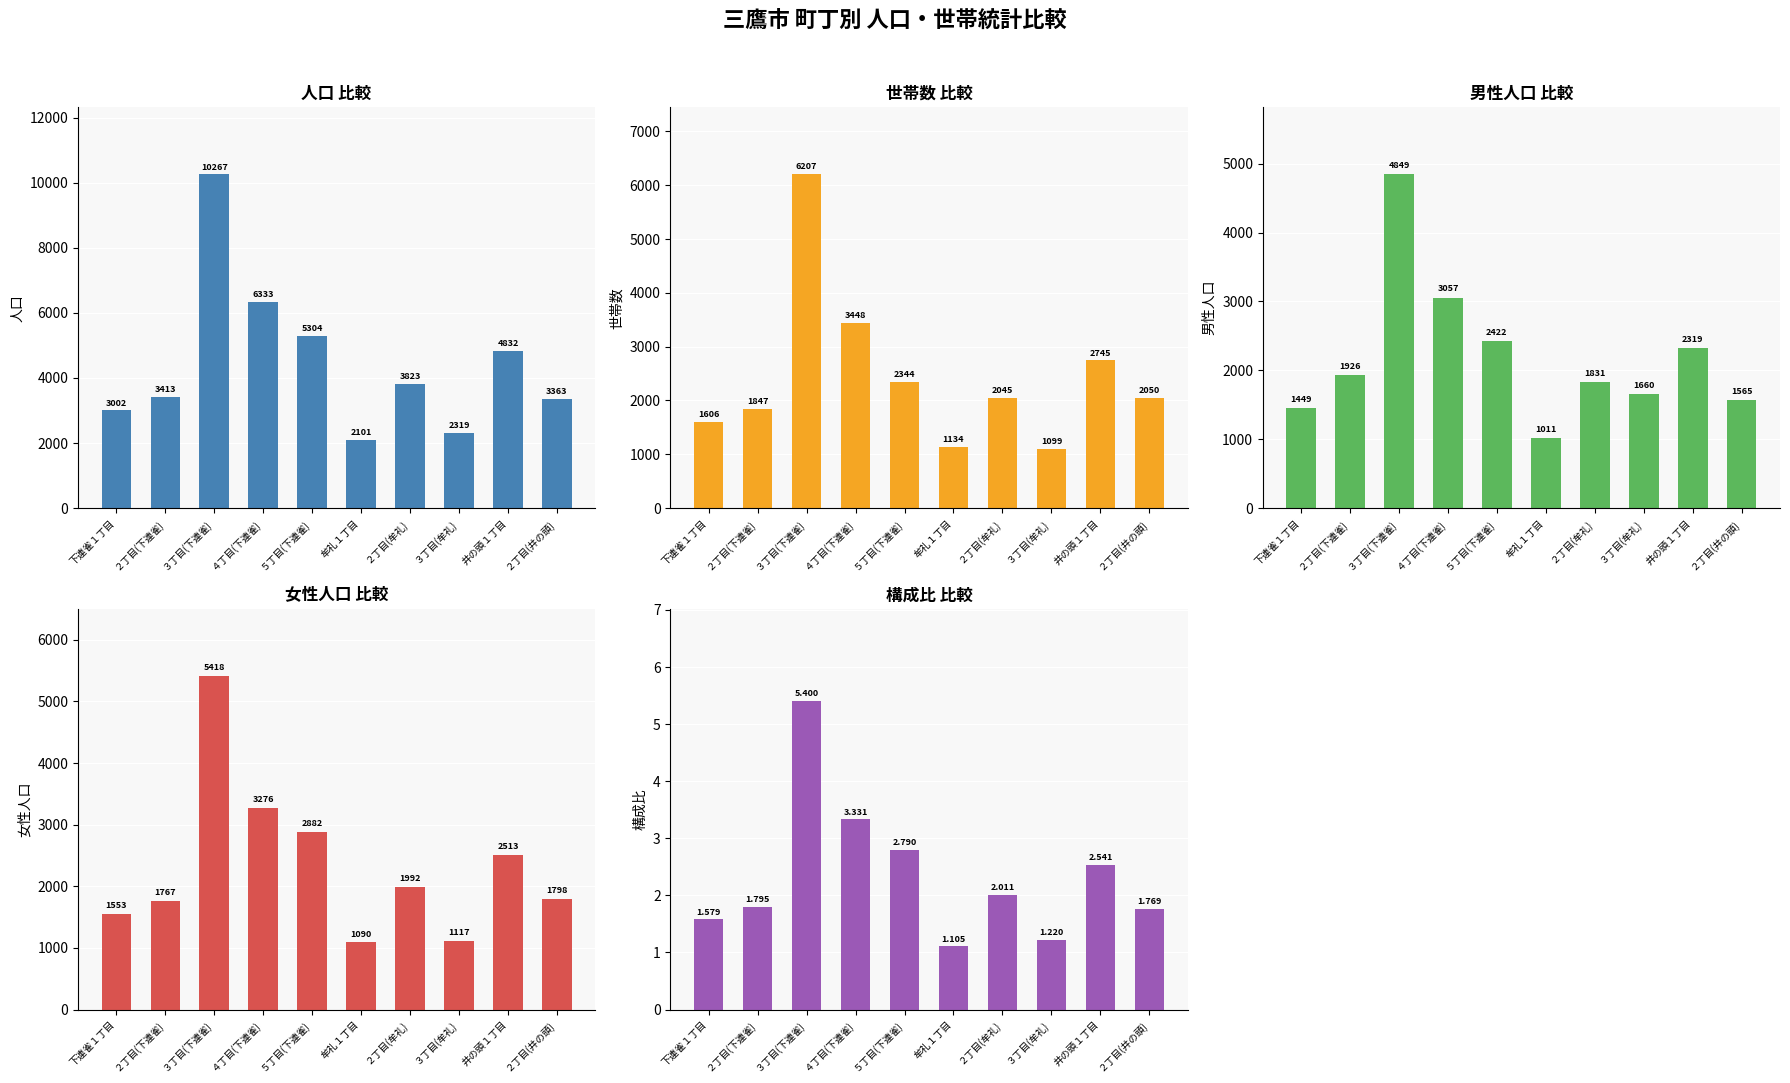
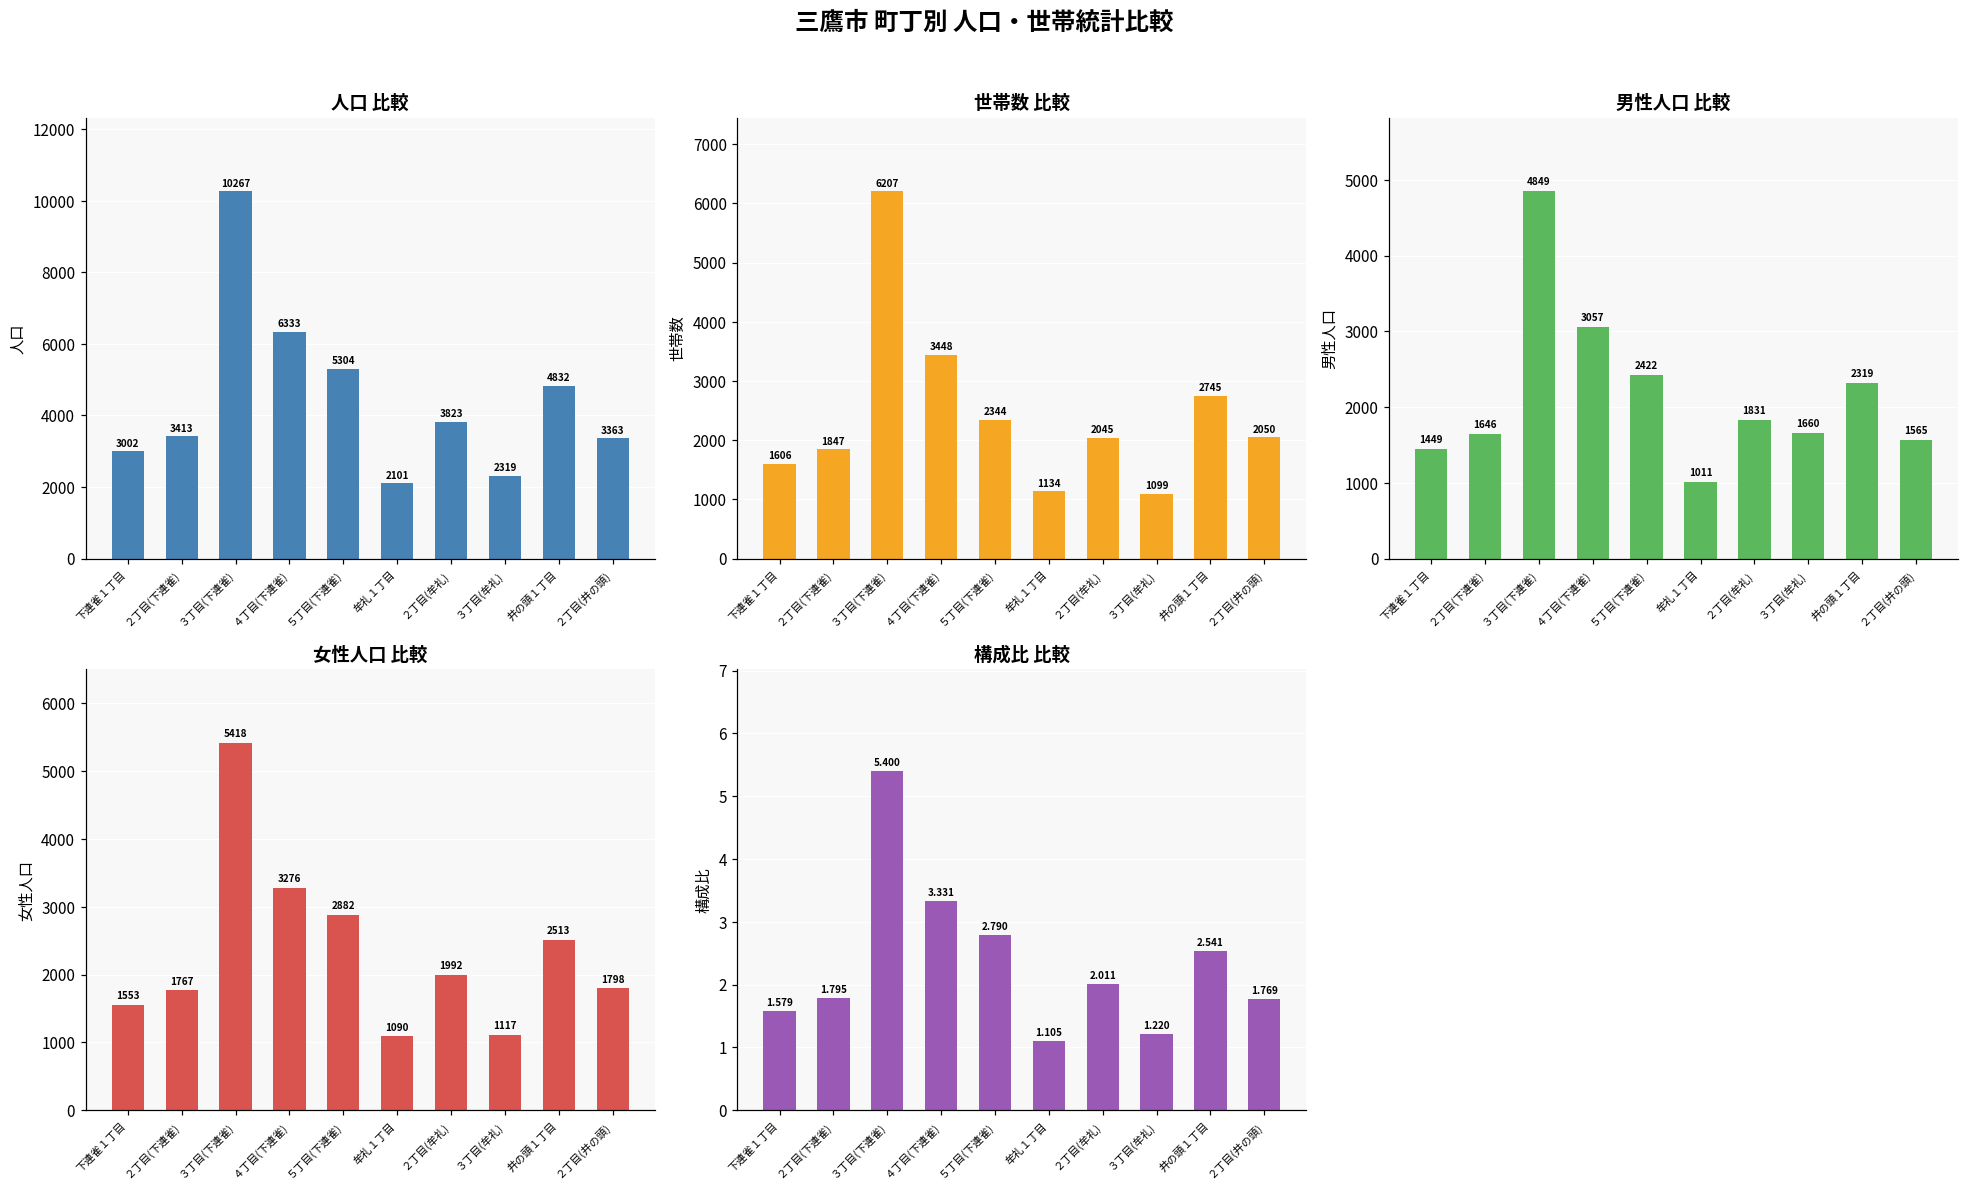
  {
    "人口 比較": {
      "下連雀１丁目": 3002,
      "２丁目(下連雀)": 3413,
      "３丁目(下連雀)": 10267,
      "４丁目(下連雀)": 6333,
      "５丁目(下連雀)": 5304,
      "牟礼１丁目": 2101,
      "２丁目(牟礼)": 3823,
      "３丁目(牟礼)": 2319,
      "井の頭１丁目": 4832,
      "２丁目(井の頭)": 3363
    },
    "世帯数 比較": {
      "下連雀１丁目": 1606,
      "２丁目(下連雀)": 1847,
      "３丁目(下連雀)": 6207,
      "４丁目(下連雀)": 3448,
      "５丁目(下連雀)": 2344,
      "牟礼１丁目": 1134,
      "２丁目(牟礼)": 2045,
      "３丁目(牟礼)": 1099,
      "井の頭１丁目": 2745,
      "２丁目(井の頭)": 2050
    },
    "男性人口 比較": {
      "下連雀１丁目": 1449,
-     "２丁目(下連雀)": 1926,
+     "２丁目(下連雀)": 1646,
      "３丁目(下連雀)": 4849,
      "４丁目(下連雀)": 3057,
      "５丁目(下連雀)": 2422,
      "牟礼１丁目": 1011,
      "２丁目(牟礼)": 1831,
      "３丁目(牟礼)": 1660,
      "井の頭１丁目": 2319,
      "２丁目(井の頭)": 1565
    },
    "女性人口 比較": {
      "下連雀１丁目": 1553,
      "２丁目(下連雀)": 1767,
      "３丁目(下連雀)": 5418,
      "４丁目(下連雀)": 3276,
      "５丁目(下連雀)": 2882,
      "牟礼１丁目": 1090,
      "２丁目(牟礼)": 1992,
      "３丁目(牟礼)": 1117,
      "井の頭１丁目": 2513,
      "２丁目(井の頭)": 1798
    },
    "構成比 比較": {
      "下連雀１丁目": 1.579,
      "２丁目(下連雀)": 1.795,
      "３丁目(下連雀)": 5.400,
      "４丁目(下連雀)": 3.331,
      "５丁目(下連雀)": 2.790,
      "牟礼１丁目": 1.105,
      "２丁目(牟礼)": 2.011,
      "３丁目(牟礼)": 1.220,
      "井の頭１丁目": 2.541,
      "２丁目(井の頭)": 1.769
    }
  }
